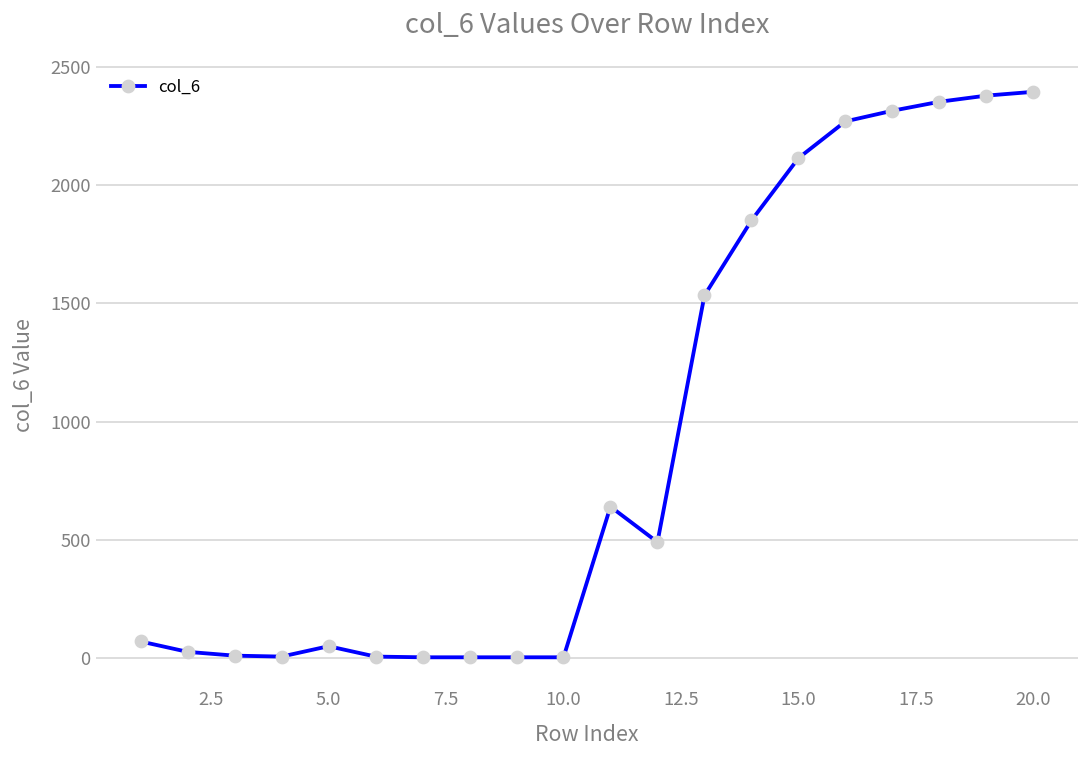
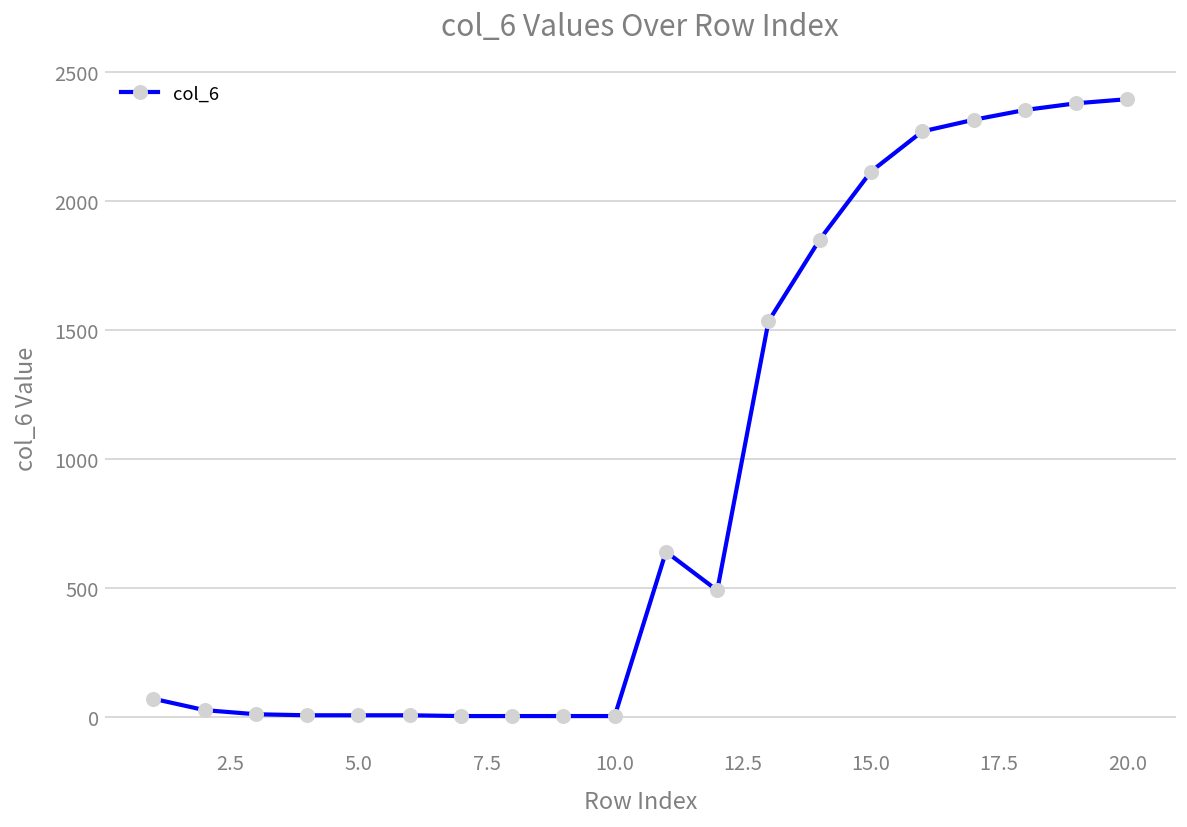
  {
-   "5.0": 50,
+   "5.0": 10,
    "10.0": 0,
    "15.0": 2110,
    "20.0": 2390
  }
